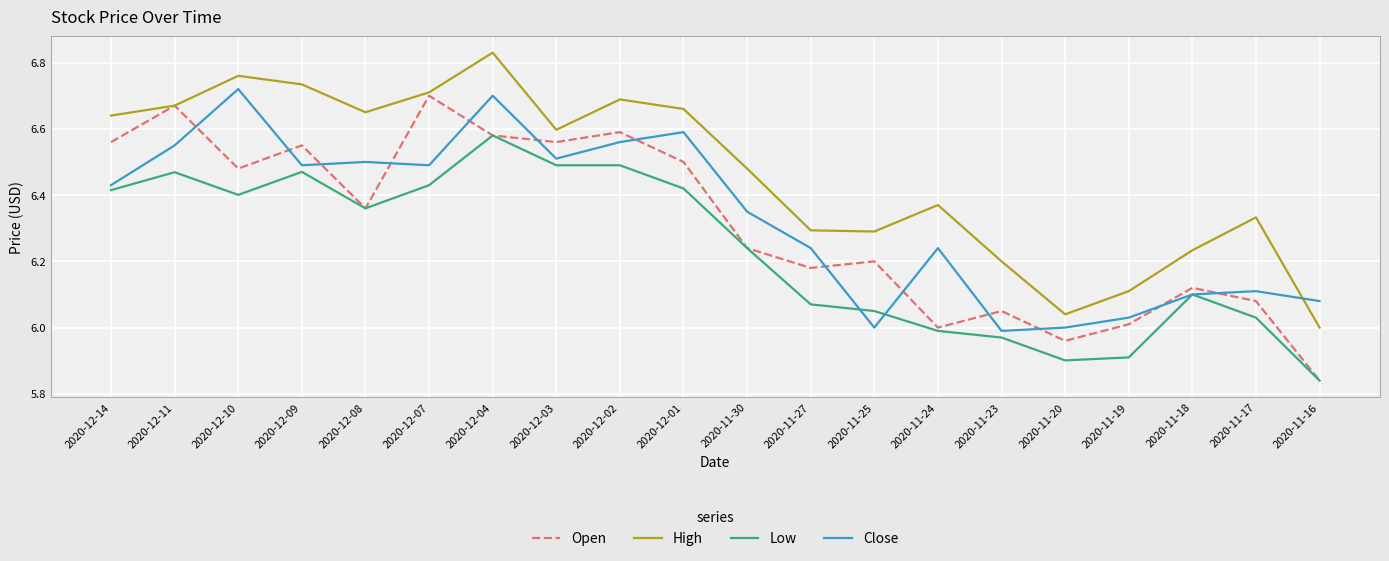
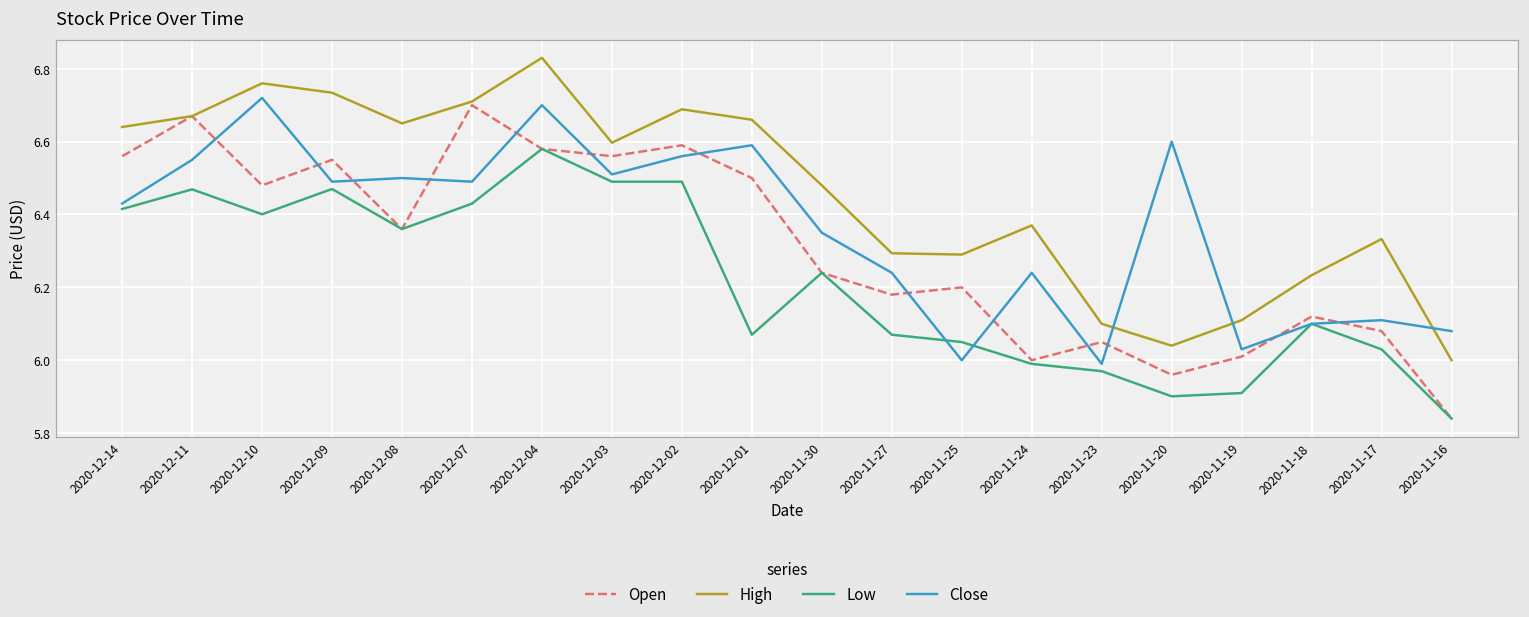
  {
    "Open": {
      "2020-12-14": 6.56,
      "2020-12-10": 6.48,
      "2020-12-09": 6.55,
      "2020-12-07": 6.70,
      "2020-12-03": 6.56,
      "2020-12-02": 6.59,
      "2020-12-01": 6.50,
      "2020-11-27": 6.18,
      "2020-11-25": 6.20,
      "2020-11-24": 6.00,
      "2020-11-23": 6.05,
      "2020-11-20": 5.96,
      "2020-11-19": 6.01,
      "2020-11-18": 6.12,
      "2020-11-17": 6.08
    },
    "High": {
      "2020-12-14": 6.64,
      "2020-12-10": 6.76,
      "2020-12-09": 6.73,
      "2020-12-08": 6.65,
      "2020-12-07": 6.71,
      "2020-12-04": 6.83,
      "2020-12-03": 6.6,
      "2020-12-02": 6.69,
      "2020-12-01": 6.66,
      "2020-11-30": 6.48,
      "2020-11-27": 6.3,
      "2020-11-25": 6.29,
      "2020-11-24": 6.37,
-     "2020-11-23": 6.2,
+     "2020-11-23": 6.1,
      "2020-11-20": 6.04,
      "2020-11-19": 6.11,
      "2020-11-18": 6.23,
      "2020-11-17": 6.33,
      "2020-11-16": 6.0
    },
    "Low": {
      "2020-12-14": 6.42,
      "2020-12-11": 6.47,
      "2020-12-10": 6.40,
      "2020-12-09": 6.47,
      "2020-12-07": 6.43,
      "2020-12-03": 6.49,
      "2020-12-02": 6.49,
-     "2020-12-01": 6.42,
+     "2020-12-01": 6.07,
      "2020-11-27": 6.07,
      "2020-11-25": 6.05,
      "2020-11-24": 5.99,
      "2020-11-23": 5.97,
      "2020-11-20": 5.90,
      "2020-11-19": 5.91,
      "2020-11-17": 6.03
    },
    "Close": {
      "2020-12-14": 6.43,
      "2020-12-11": 6.55,
      "2020-12-10": 6.72,
      "2020-12-09": 6.49,
      "2020-12-08": 6.5,
      "2020-12-07": 6.49,
      "2020-12-04": 6.7,
      "2020-12-03": 6.51,
      "2020-12-02": 6.56,
      "2020-12-01": 6.59,
      "2020-11-30": 6.35,
      "2020-11-27": 6.24,
      "2020-11-25": 6.0,
      "2020-11-24": 6.24,
      "2020-11-23": 5.99,
-     "2020-11-20": 6.0,
+     "2020-11-20": 6.6,
      "2020-11-19": 6.03,
      "2020-11-17": 6.11,
      "2020-11-16": 6.08
    }
  }
